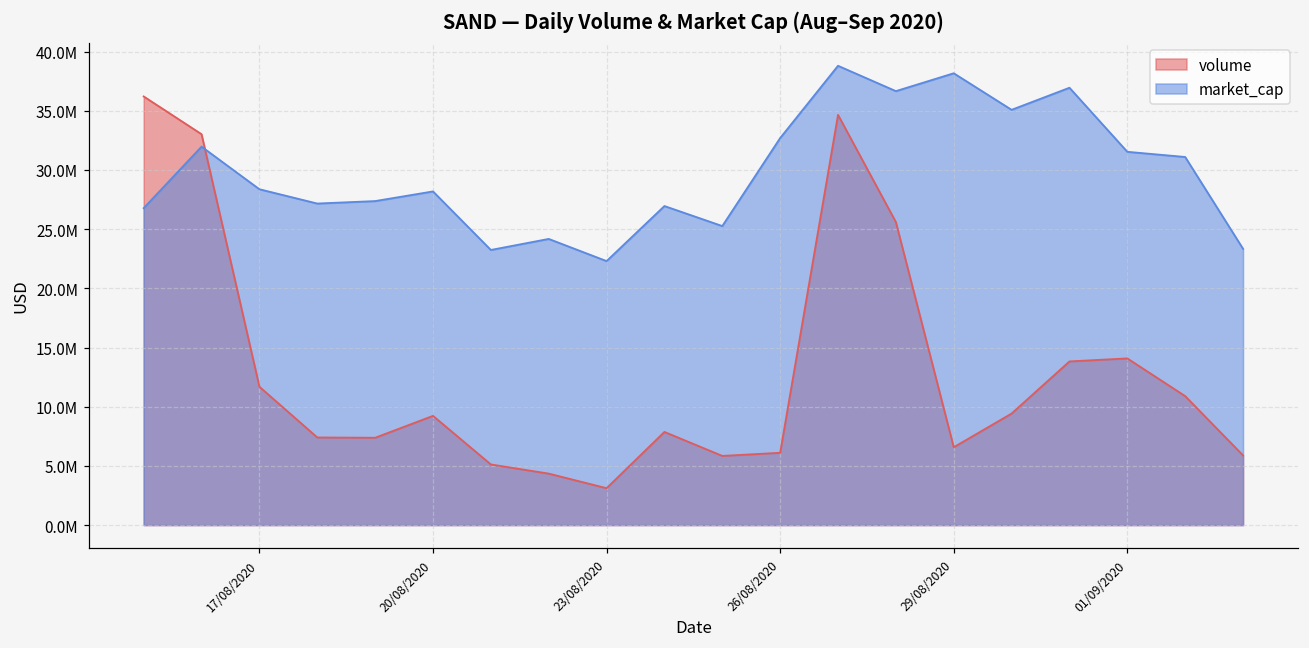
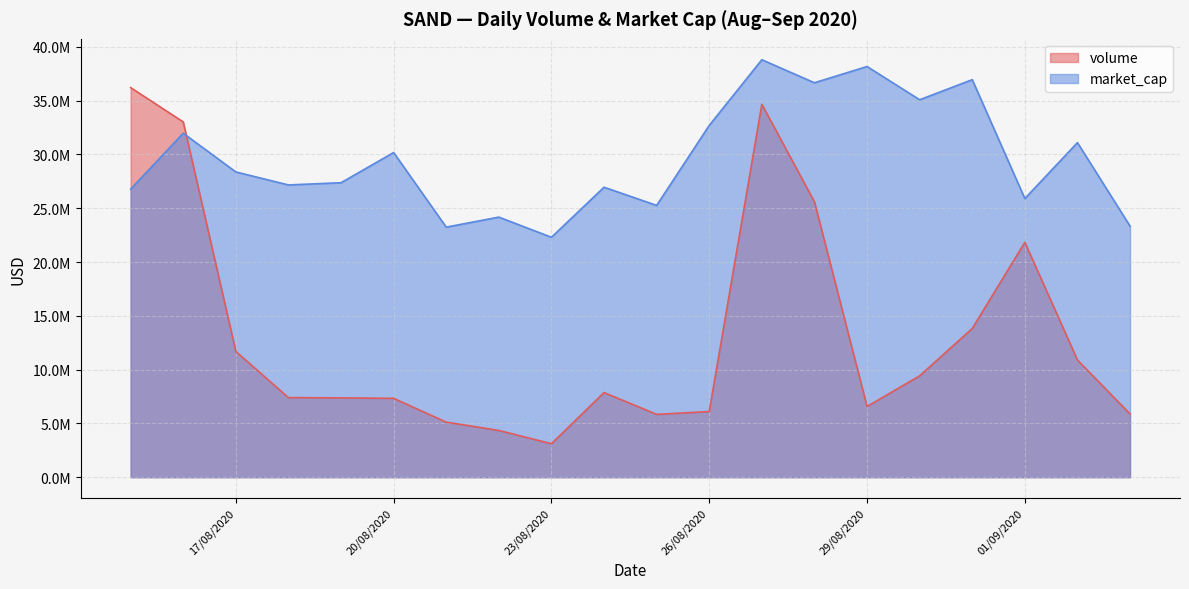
  {
    "volume": {
      "17/08/2020": 11700000,
-     "20/08/2020": 9200000,
+     "20/08/2020": 7300000,
      "23/08/2020": 3100000,
      "26/08/2020": 6100000,
      "29/08/2020": 6600000,
-     "01/09/2020": 14100000
+     "01/09/2020": 21800000
    },
    "market_cap": {
      "17/08/2020": 28400000,
-     "20/08/2020": 28200000,
+     "20/08/2020": 30200000,
      "23/08/2020": 22300000,
      "26/08/2020": 32700000,
      "29/08/2020": 38200000,
-     "01/09/2020": 31500000
+     "01/09/2020": 25900000
    }
  }
